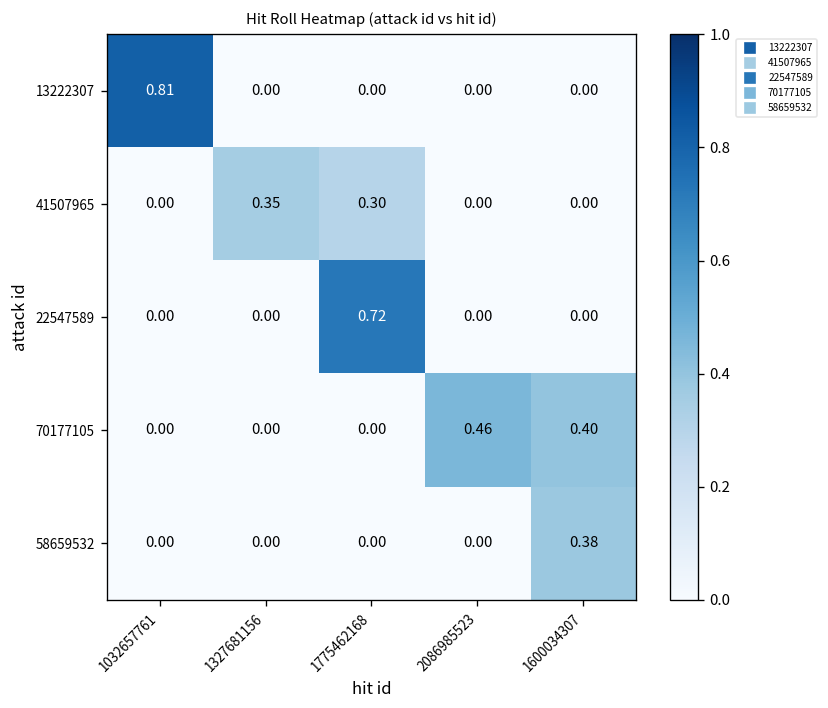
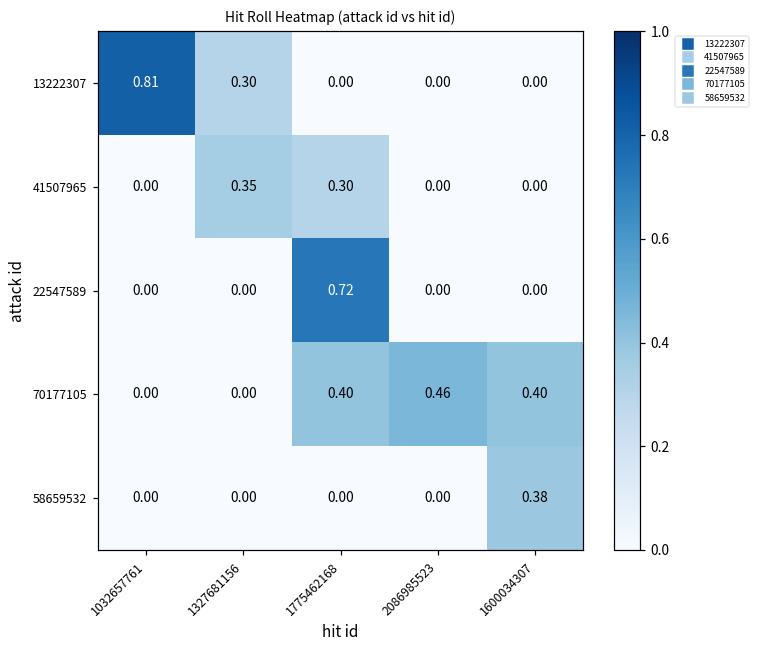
  {
    "13222307": {
      "1032657761": 0.81,
-     "1327681156": 0.00,
+     "1327681156": 0.30,
      "1775462168": 0.00,
      "2086985523": 0.00,
      "1600034307": 0.00
    },
    "41507965": {
      "1032657761": 0.00,
      "1327681156": 0.35,
      "1775462168": 0.30,
      "2086985523": 0.00,
      "1600034307": 0.00
    },
    "22547589": {
      "1032657761": 0.00,
      "1327681156": 0.00,
      "1775462168": 0.72,
      "2086985523": 0.00,
      "1600034307": 0.00
    },
    "70177105": {
      "1032657761": 0.00,
      "1327681156": 0.00,
-     "1775462168": 0.00,
+     "1775462168": 0.40,
      "2086985523": 0.46,
      "1600034307": 0.40
    },
    "58659532": {
      "1032657761": 0.00,
      "1327681156": 0.00,
      "1775462168": 0.00,
      "2086985523": 0.00,
      "1600034307": 0.38
    }
  }
